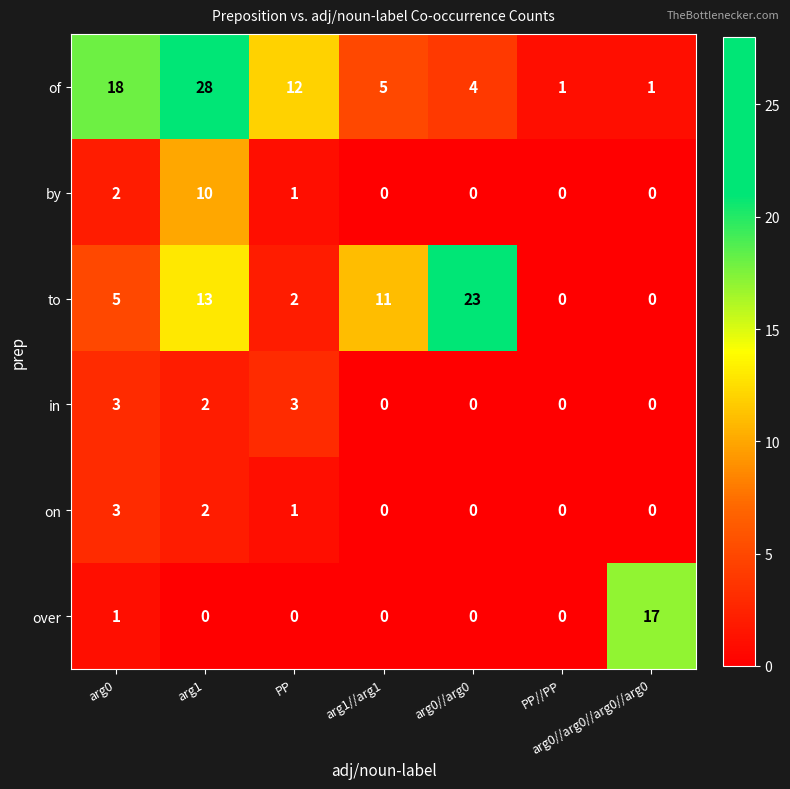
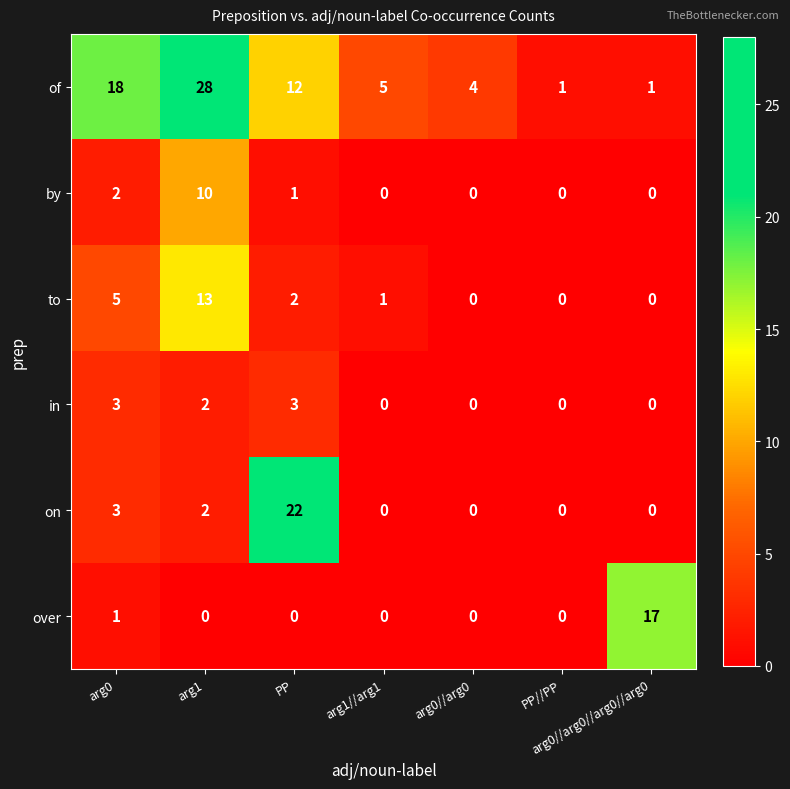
  {
    "of": {
      "arg0": 18,
      "arg1": 28,
      "PP": 12,
      "arg1//arg1": 5,
      "arg0//arg0": 4,
      "PP//PP": 1,
      "arg0//arg0//arg0//arg0": 1
    },
    "by": {
      "arg0": 2,
      "arg1": 10,
      "PP": 1,
      "arg1//arg1": 0,
      "arg0//arg0": 0,
      "PP//PP": 0,
      "arg0//arg0//arg0//arg0": 0
    },
    "to": {
      "arg0": 5,
      "arg1": 13,
      "PP": 2,
-     "arg1//arg1": 11,
-     "arg0//arg0": 23,
+     "arg1//arg1": 1,
+     "arg0//arg0": 0,
      "PP//PP": 0,
      "arg0//arg0//arg0//arg0": 0
    },
    "in": {
      "arg0": 3,
      "arg1": 2,
      "PP": 3,
      "arg1//arg1": 0,
      "arg0//arg0": 0,
      "PP//PP": 0,
      "arg0//arg0//arg0//arg0": 0
    },
    "on": {
      "arg0": 3,
      "arg1": 2,
-     "PP": 1,
+     "PP": 22,
      "arg1//arg1": 0,
      "arg0//arg0": 0,
      "PP//PP": 0,
      "arg0//arg0//arg0//arg0": 0
    },
    "over": {
      "arg0": 1,
      "arg1": 0,
      "PP": 0,
      "arg1//arg1": 0,
      "arg0//arg0": 0,
      "PP//PP": 0,
      "arg0//arg0//arg0//arg0": 17
    }
  }
